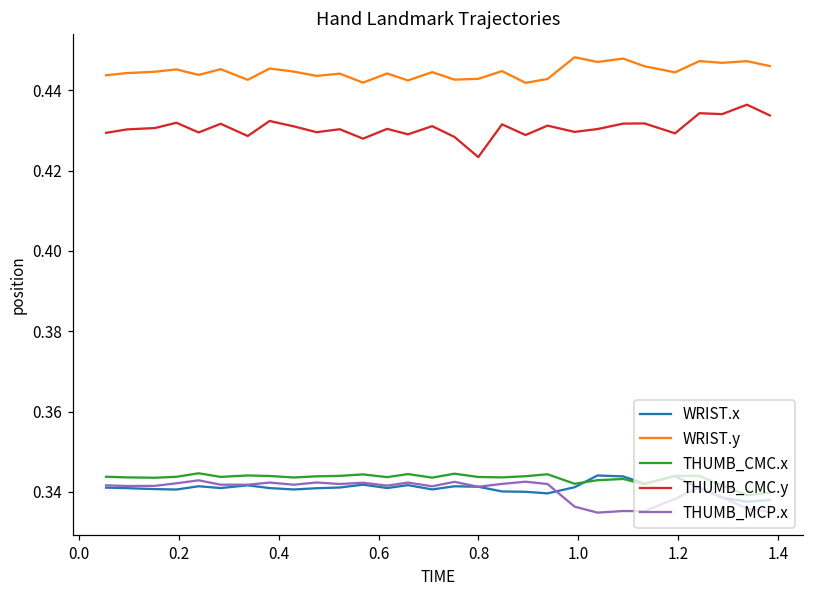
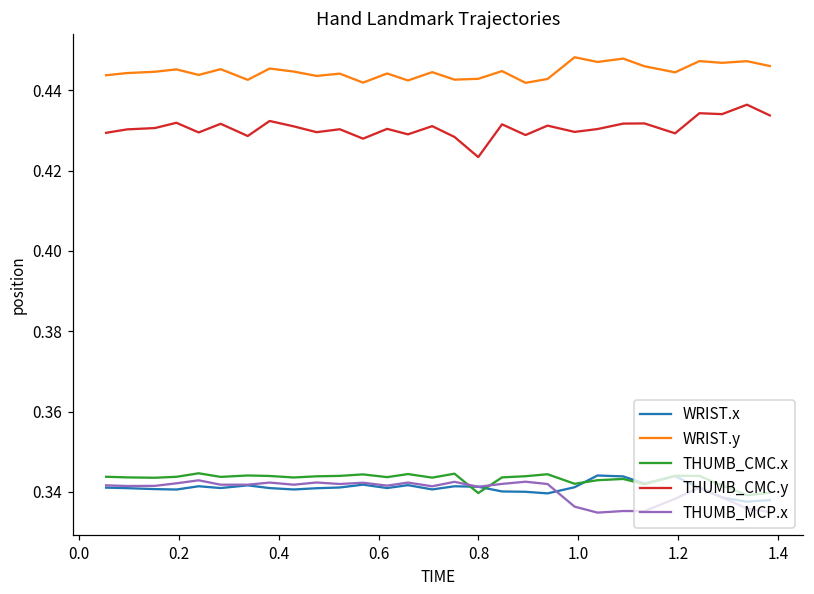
  {
    "WRIST.y": {
      "0.8": 0.443
    },
    "THUMB_CMC.x": {
-     "0.8": 0.344
+     "0.8": 0.340
    },
    "THUMB_CMC.y": {
      "0.8": 0.423
    }
  }
